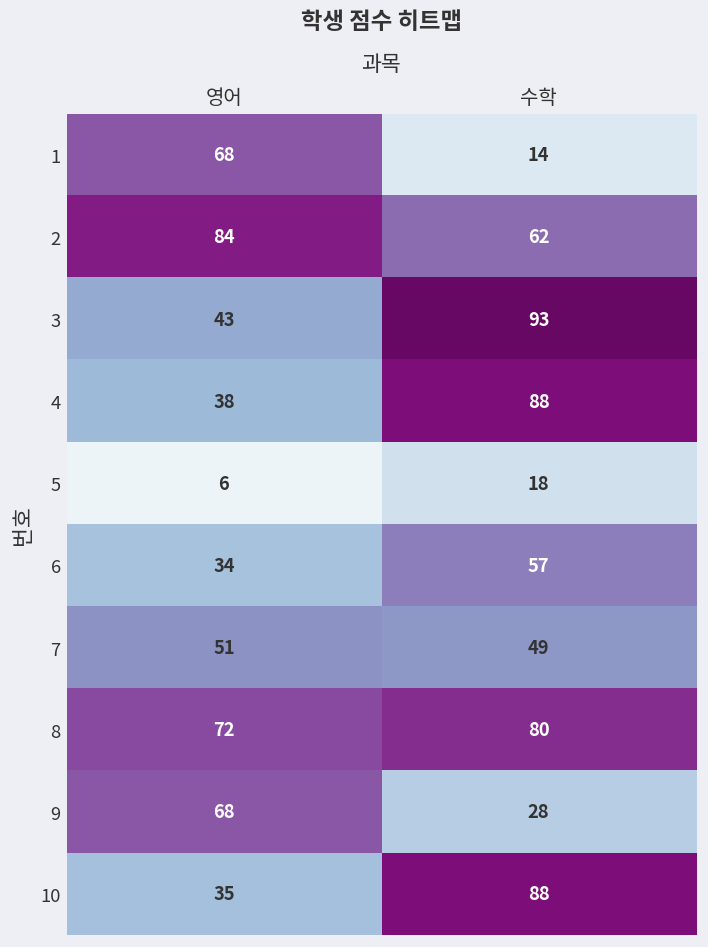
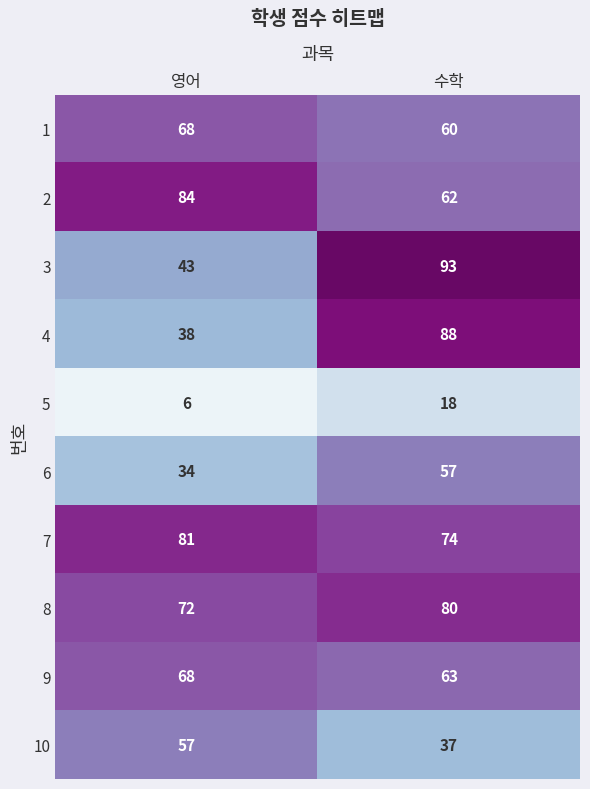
  {
    "1": {
      "영어": 68,
-     "수학": 14
+     "수학": 60
    },
    "2": {
      "영어": 84,
      "수학": 62
    },
    "3": {
      "영어": 43,
      "수학": 93
    },
    "4": {
      "영어": 38,
      "수학": 88
    },
    "5": {
      "영어": 6,
      "수학": 18
    },
    "6": {
      "영어": 34,
      "수학": 57
    },
    "7": {
-     "영어": 51,
-     "수학": 49
+     "영어": 81,
+     "수학": 74
    },
    "8": {
      "영어": 72,
      "수학": 80
    },
    "9": {
      "영어": 68,
-     "수학": 28
+     "수학": 63
    },
    "10": {
-     "영어": 35,
-     "수학": 88
+     "영어": 57,
+     "수학": 37
    }
  }
